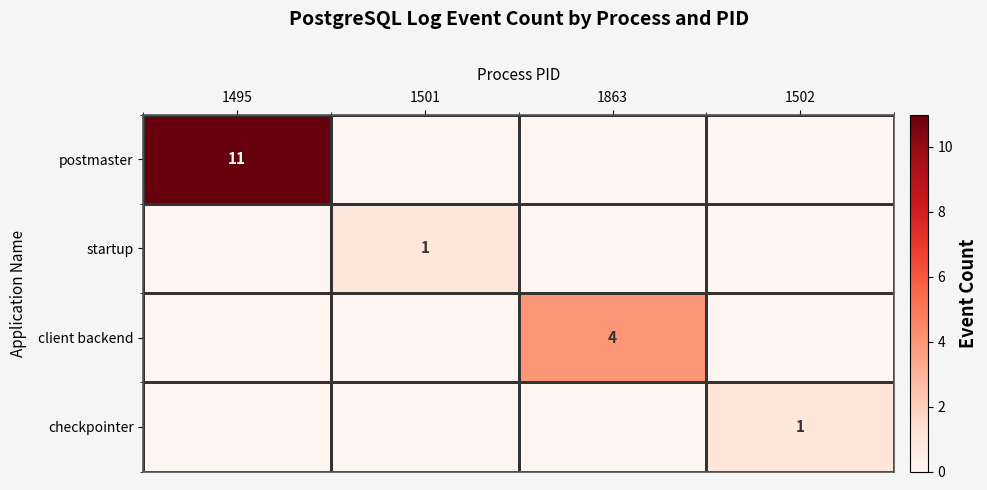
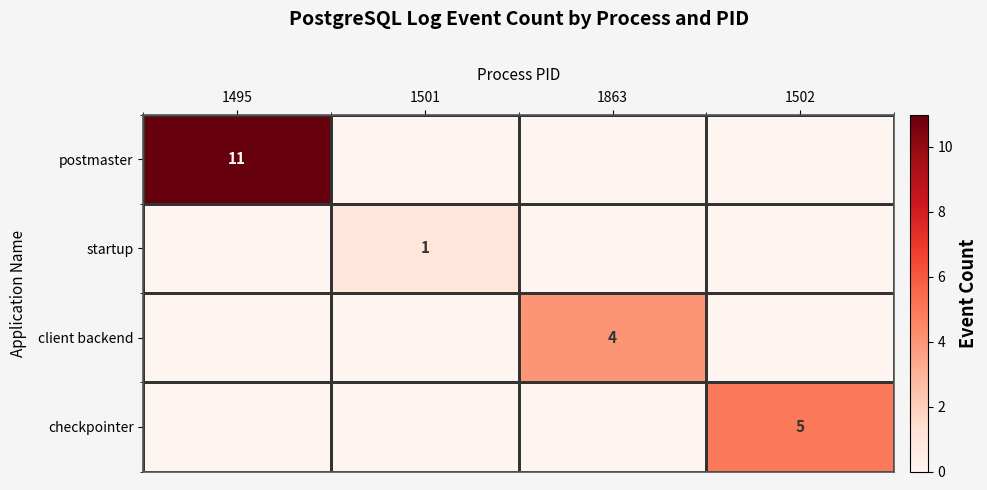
  {
    "postmaster": {
      "1495": 11
    },
    "startup": {
      "1501": 1
    },
    "client backend": {
      "1863": 4
    },
    "checkpointer": {
-     "1502": 1
+     "1502": 5
    }
  }
